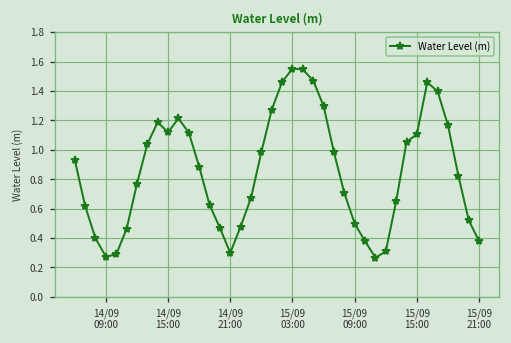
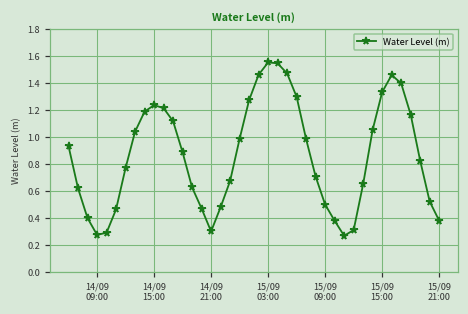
  {
    "14/09 09:00": 0.27,
-   "14/09 15:00": 1.12,
+   "14/09 15:00": 1.24,
    "14/09 21:00": 0.30,
    "15/09 03:00": 1.55,
    "15/09 09:00": 0.50,
-   "15/09 15:00": 1.11,
+   "15/09 15:00": 1.33,
    "15/09 21:00": 0.38
  }
